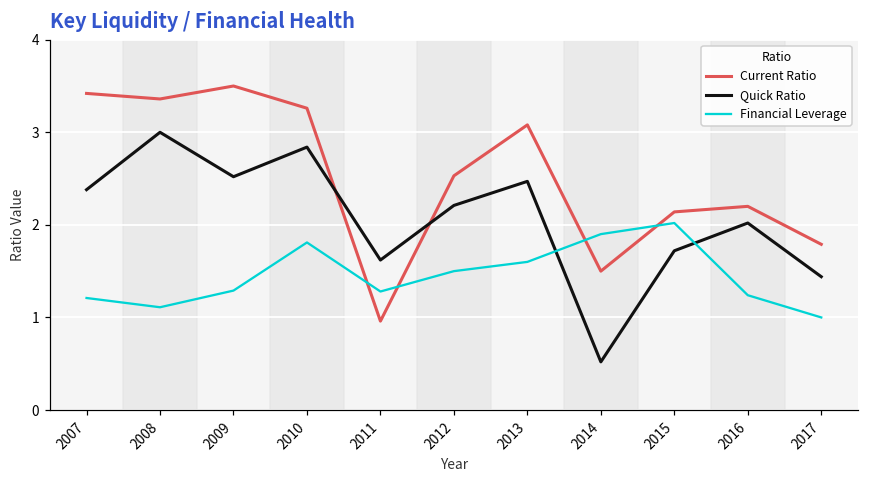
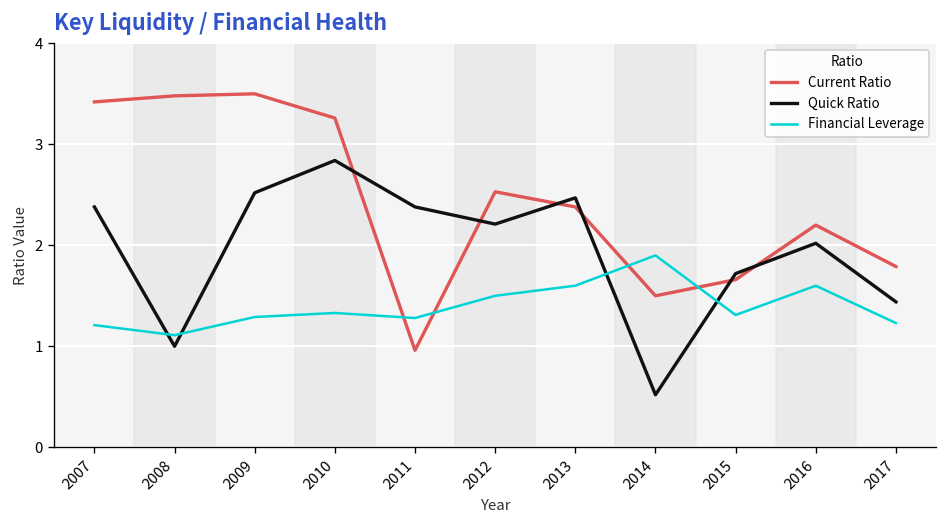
  {
    "Current Ratio": {
      "2007": 3.4,
-     "2008": 3.4,
+     "2008": 3.5,
      "2009": 3.5,
      "2010": 3.3,
      "2011": 1.0,
      "2012": 2.5,
-     "2013": 3.1,
+     "2013": 2.4,
      "2014": 1.5,
-     "2015": 2.1,
+     "2015": 1.7,
      "2016": 2.2,
      "2017": 1.8
    },
    "Quick Ratio": {
      "2007": 2.4,
-     "2008": 3,
+     "2008": 1,
      "2009": 2.5,
      "2010": 2.8,
-     "2011": 1.6,
+     "2011": 2.4,
      "2012": 2.2,
      "2013": 2.5,
      "2014": 0.5,
      "2015": 1.7,
      "2016": 2.0,
      "2017": 1.4
    },
    "Financial Leverage": {
      "2007": 1.2,
      "2008": 1.1,
      "2009": 1.3,
-     "2010": 1.8,
+     "2010": 1.3,
      "2011": 1.3,
      "2012": 1.5,
      "2013": 1.6,
      "2014": 1.9,
-     "2015": 2.0,
-     "2016": 1.2,
-     "2017": 1.0
+     "2015": 1.3,
+     "2016": 1.6,
+     "2017": 1.2
    }
  }
